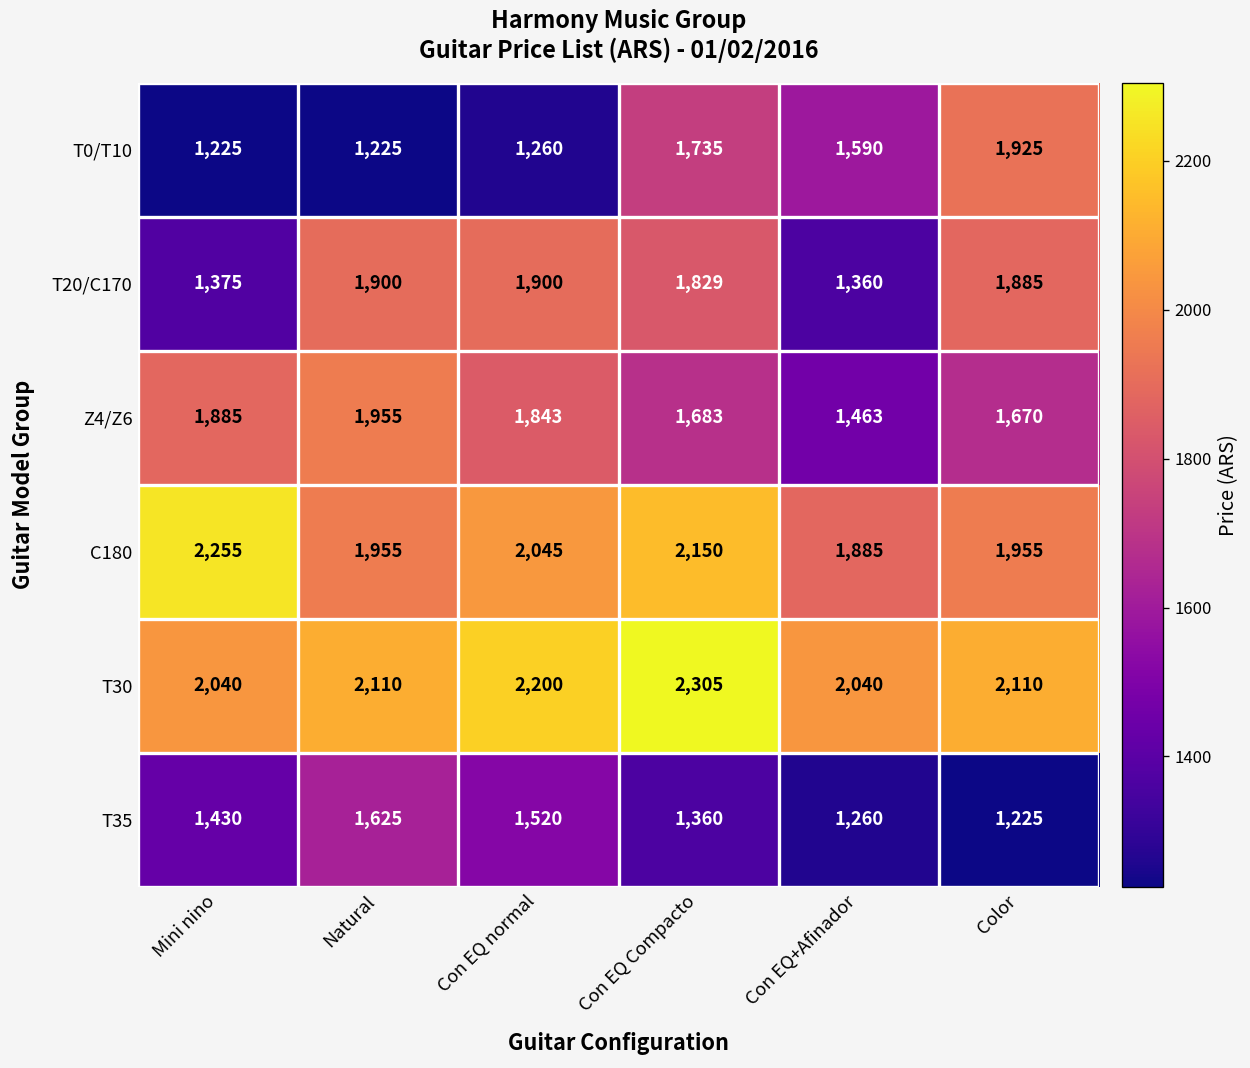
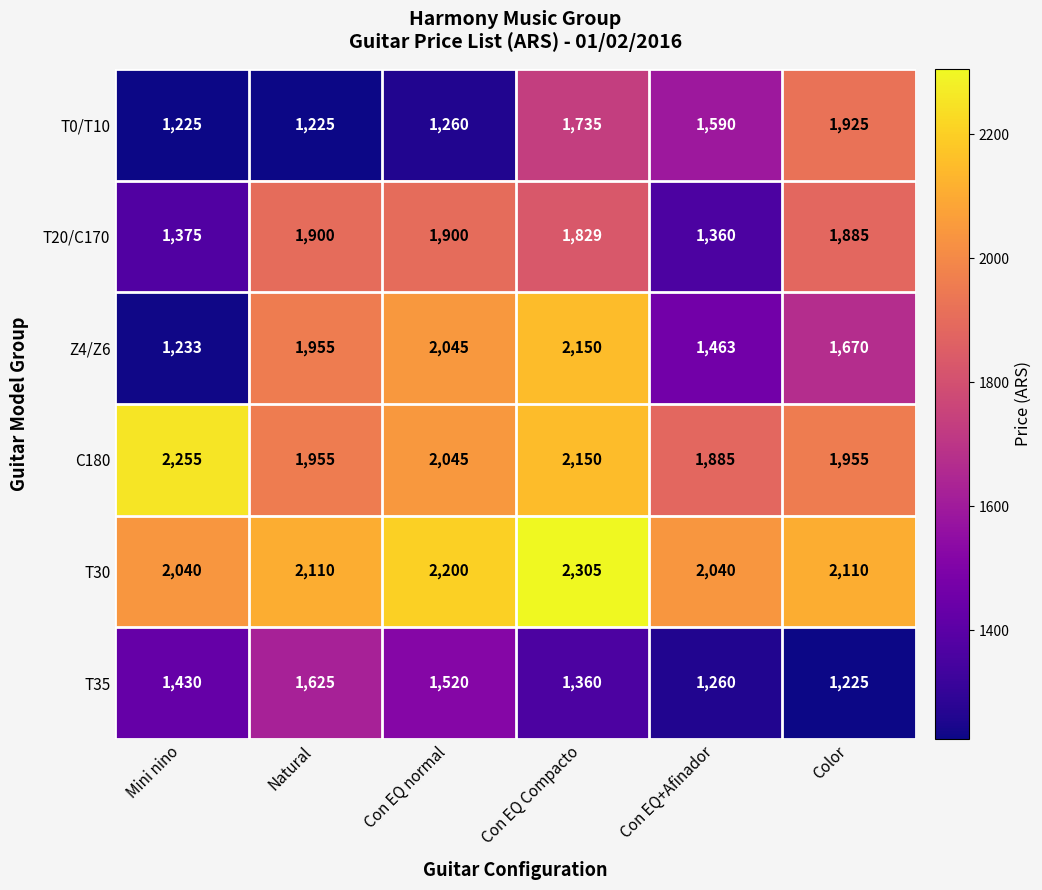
  {
    "T0/T10": {
      "Mini nino": "1,225",
      "Natural": "1,225",
      "Con EQ normal": "1,260",
      "Con EQ Compacto": "1,735",
      "Con EQ+Afinador": "1,590",
      "Color": "1,925"
    },
    "T20/C170": {
      "Mini nino": "1,375",
      "Natural": "1,900",
      "Con EQ normal": "1,900",
      "Con EQ Compacto": "1,829",
      "Con EQ+Afinador": "1,360",
      "Color": "1,885"
    },
    "Z4/Z6": {
-     "Mini nino": "1,885",
+     "Mini nino": "1,233",
      "Natural": "1,955",
-     "Con EQ normal": "1,843",
-     "Con EQ Compacto": "1,683",
+     "Con EQ normal": "2,045",
+     "Con EQ Compacto": "2,150",
      "Con EQ+Afinador": "1,463",
      "Color": "1,670"
    },
    "C180": {
      "Mini nino": "2,255",
      "Natural": "1,955",
      "Con EQ normal": "2,045",
      "Con EQ Compacto": "2,150",
      "Con EQ+Afinador": "1,885",
      "Color": "1,955"
    },
    "T30": {
      "Mini nino": "2,040",
      "Natural": "2,110",
      "Con EQ normal": "2,200",
      "Con EQ Compacto": "2,305",
      "Con EQ+Afinador": "2,040",
      "Color": "2,110"
    },
    "T35": {
      "Mini nino": "1,430",
      "Natural": "1,625",
      "Con EQ normal": "1,520",
      "Con EQ Compacto": "1,360",
      "Con EQ+Afinador": "1,260",
      "Color": "1,225"
    }
  }
